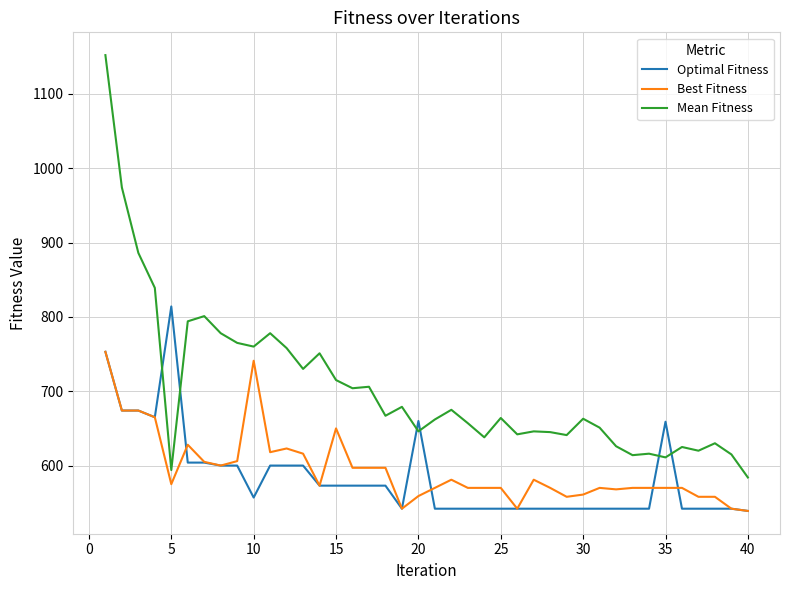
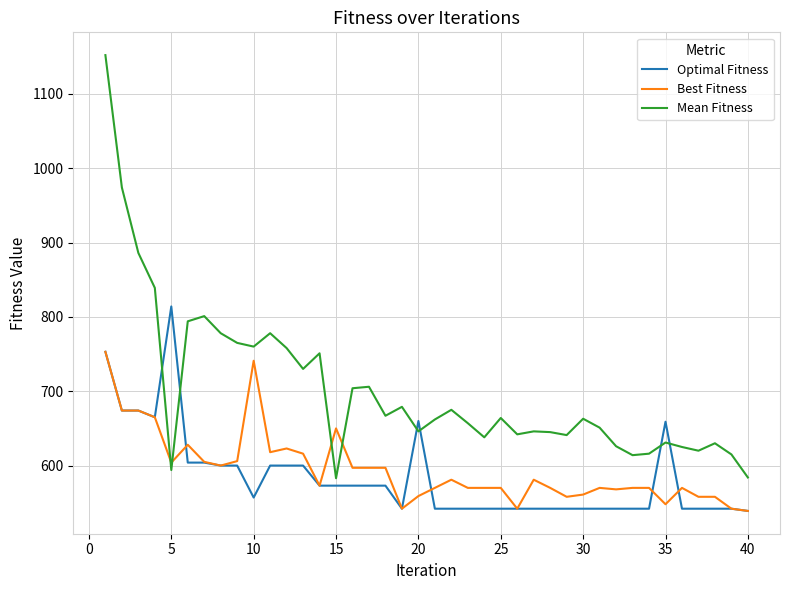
  {
    "Optimal Fitness": {
      "5": 810,
      "10": 560,
      "15": 570,
      "20": 660,
      "25": 540,
      "30": 540,
      "35": 660
    },
    "Best Fitness": {
-     "5": 580,
+     "5": 600,
      "10": 740,
      "15": 650,
      "20": 560,
      "25": 570,
      "30": 560,
-     "35": 570
+     "35": 550
    },
    "Mean Fitness": {
      "5": 590,
      "10": 760,
-     "15": 720,
+     "15": 580,
      "20": 650,
      "25": 660,
      "30": 660,
-     "35": 610,
+     "35": 630,
      "40": 580
    }
  }
